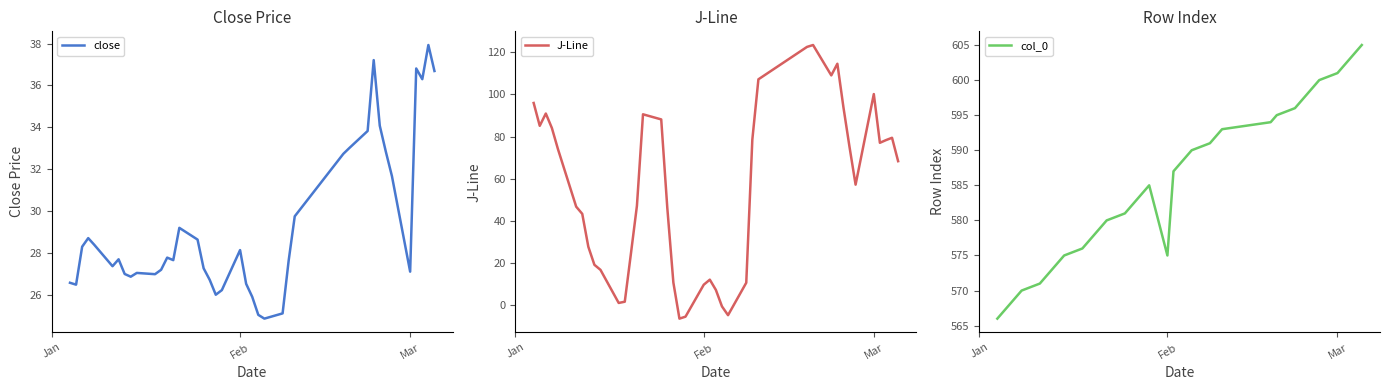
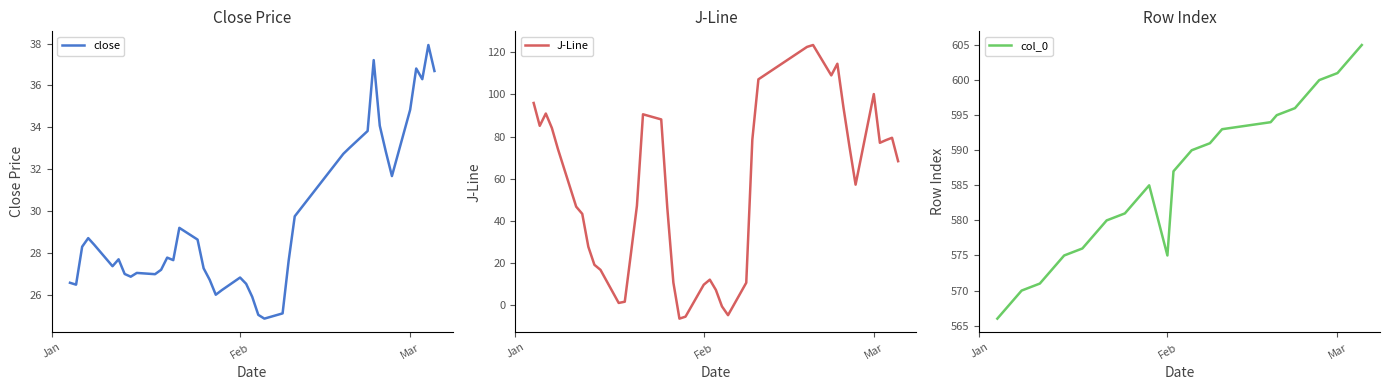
  {
    "Close Price": {
-     "Feb": 28.2,
-     "Mar": 27.1
+     "Feb": 26.8,
+     "Mar": 34.8
    },
    "J-Line": {
      "Feb": 10,
      "Mar": 100
    },
    "Row Index": {
      "Feb": 575,
      "Mar": 601
    }
  }
